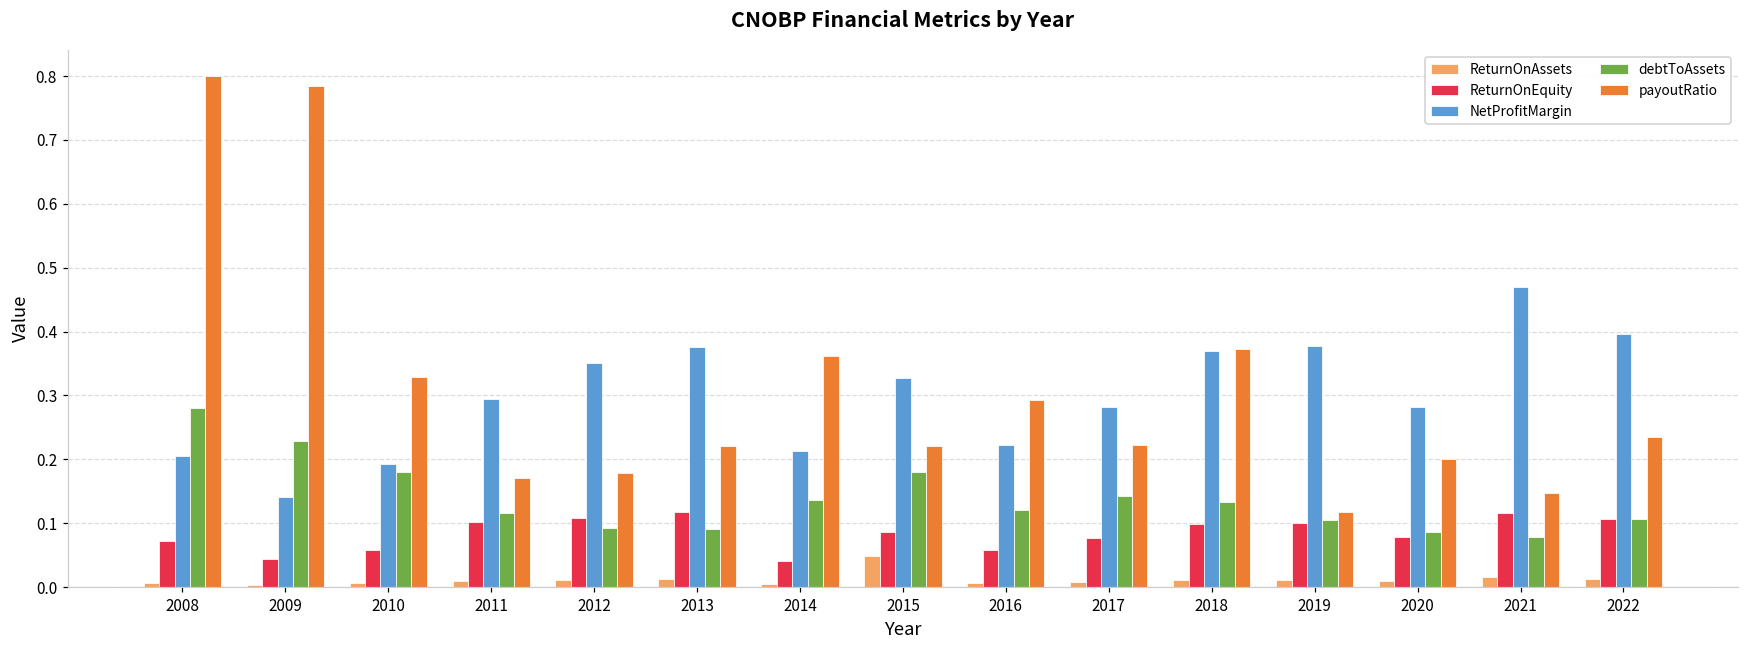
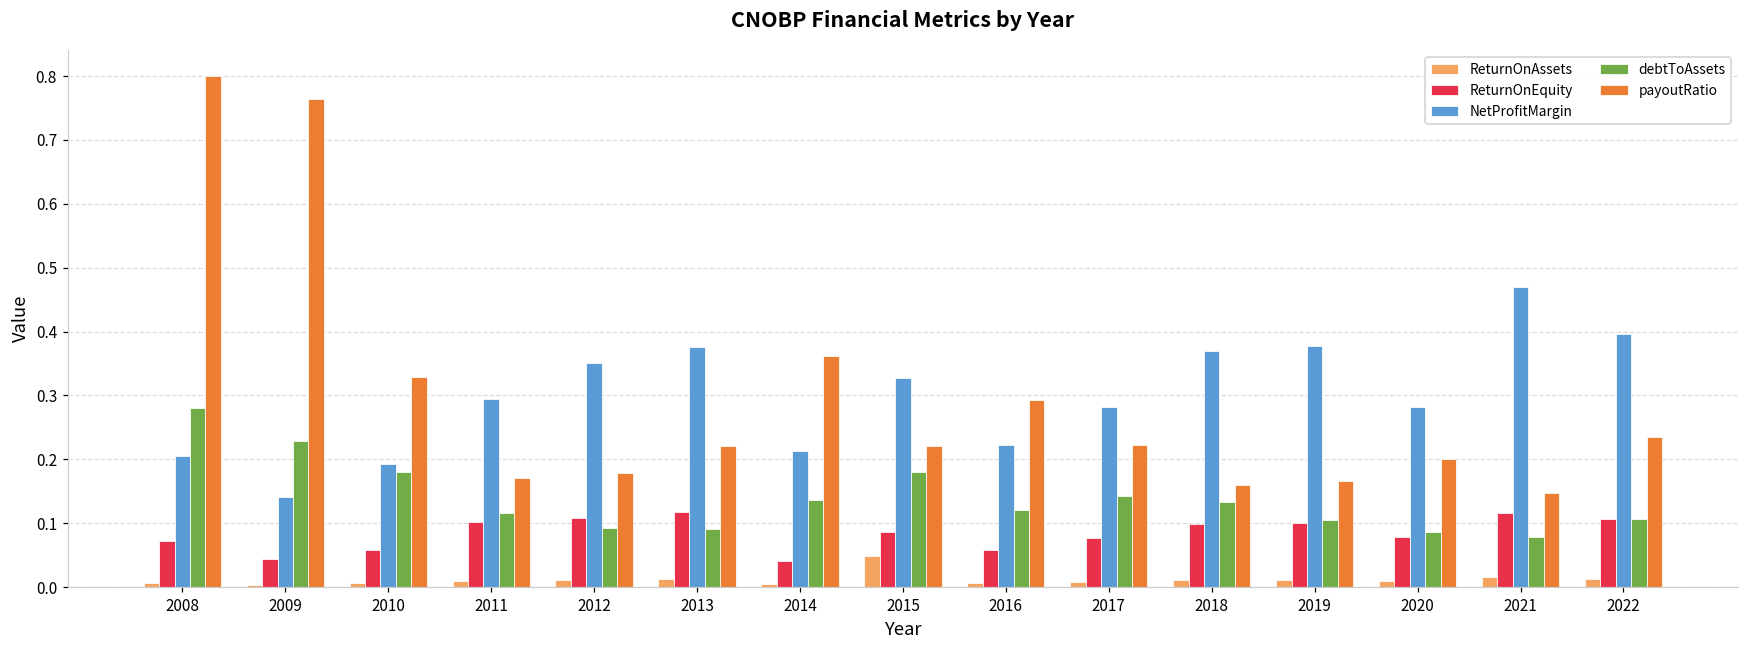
  {
    "ReturnOnAssets": {
      "2008": 0.01,
      "2010": 0.01,
      "2011": 0.01,
      "2012": 0.01,
      "2013": 0.01,
      "2014": 0.01,
      "2015": 0.05,
      "2016": 0.01,
      "2017": 0.01,
      "2018": 0.01,
      "2019": 0.01,
      "2020": 0.01,
      "2021": 0.02,
      "2022": 0.01
    },
    "ReturnOnEquity": {
      "2008": 0.07,
      "2009": 0.04,
      "2010": 0.06,
      "2011": 0.10,
      "2012": 0.11,
      "2013": 0.12,
      "2014": 0.04,
      "2015": 0.09,
      "2016": 0.06,
      "2017": 0.08,
      "2018": 0.10,
      "2019": 0.10,
      "2020": 0.08,
      "2021": 0.12,
      "2022": 0.11
    },
    "NetProfitMargin": {
      "2008": 0.21,
      "2009": 0.14,
      "2010": 0.19,
      "2011": 0.29,
      "2012": 0.35,
      "2013": 0.38,
      "2014": 0.21,
      "2015": 0.33,
      "2016": 0.22,
      "2017": 0.28,
      "2018": 0.37,
      "2019": 0.38,
      "2020": 0.28,
      "2021": 0.47,
      "2022": 0.40
    },
    "debtToAssets": {
      "2008": 0.28,
      "2009": 0.23,
      "2010": 0.18,
      "2011": 0.12,
      "2012": 0.09,
      "2013": 0.09,
      "2014": 0.14,
      "2015": 0.18,
      "2016": 0.12,
      "2017": 0.14,
      "2018": 0.13,
      "2019": 0.10,
      "2020": 0.09,
      "2021": 0.08,
      "2022": 0.11
    },
    "payoutRatio": {
      "2008": 0.80,
-     "2009": 0.79,
+     "2009": 0.76,
      "2010": 0.33,
      "2011": 0.17,
      "2012": 0.18,
      "2013": 0.22,
      "2014": 0.36,
      "2015": 0.22,
      "2016": 0.29,
      "2017": 0.22,
-     "2018": 0.37,
-     "2019": 0.12,
+     "2018": 0.16,
+     "2019": 0.17,
      "2020": 0.20,
      "2021": 0.15,
      "2022": 0.24
    }
  }
